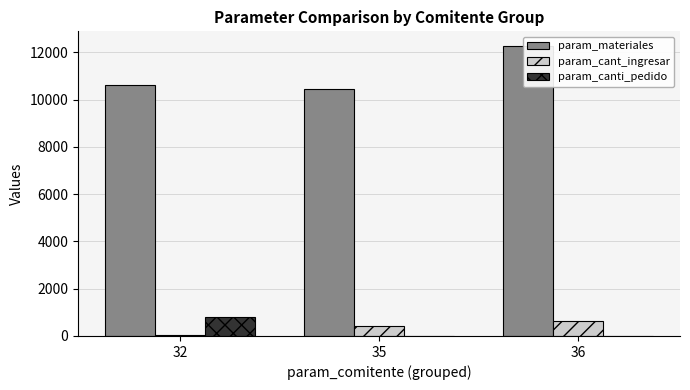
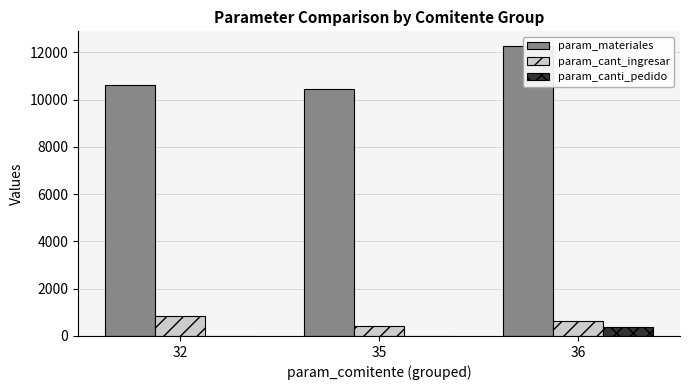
  {
    "param_materiales": {
      "32": 10600,
      "35": 10400
    },
    "param_cant_ingresar": {
-     "32": 0,
+     "32": 900,
      "35": 400,
      "36": 600
    },
    "param_canti_pedido": {
-     "32": 800,
-     "36": 0
+     "32": 0,
+     "36": 400
    }
  }
